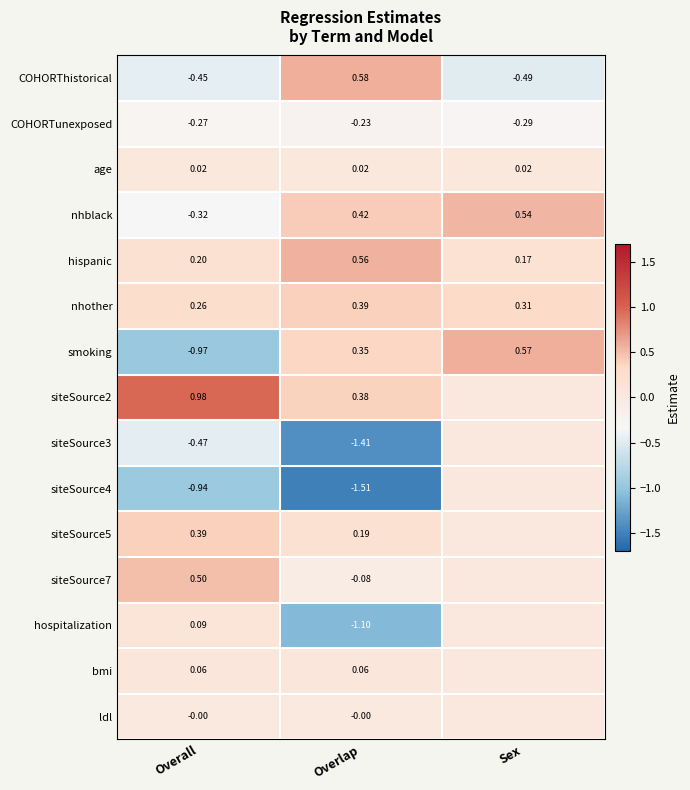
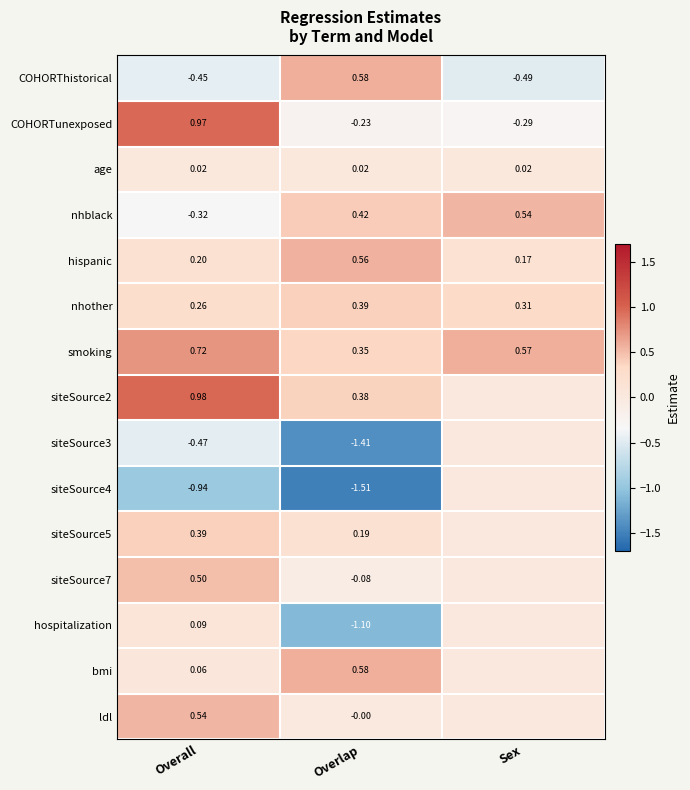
  {
    "COHORThistorical": {
      "Overall": -0.45,
      "Overlap": 0.58,
      "Sex": -0.49
    },
    "COHORTunexposed": {
-     "Overall": -0.27,
+     "Overall": 0.97,
      "Overlap": -0.23,
      "Sex": -0.29
    },
    "age": {
      "Overall": 0.02,
      "Overlap": 0.02,
      "Sex": 0.02
    },
    "nhblack": {
      "Overall": -0.32,
      "Overlap": 0.42,
      "Sex": 0.54
    },
    "hispanic": {
      "Overall": 0.20,
      "Overlap": 0.56,
      "Sex": 0.17
    },
    "nhother": {
      "Overall": 0.26,
      "Overlap": 0.39,
      "Sex": 0.31
    },
    "smoking": {
-     "Overall": -0.97,
+     "Overall": 0.72,
      "Overlap": 0.35,
      "Sex": 0.57
    },
    "siteSource2": {
      "Overall": 0.98,
      "Overlap": 0.38
    },
    "siteSource3": {
      "Overall": -0.47,
      "Overlap": -1.41
    },
    "siteSource4": {
      "Overall": -0.94,
      "Overlap": -1.51
    },
    "siteSource5": {
      "Overall": 0.39,
      "Overlap": 0.19
    },
    "siteSource7": {
      "Overall": 0.50,
      "Overlap": -0.08
    },
    "hospitalization": {
      "Overall": 0.09,
      "Overlap": -1.10
    },
    "bmi": {
      "Overall": 0.06,
-     "Overlap": 0.06
+     "Overlap": 0.58
    },
    "ldl": {
-     "Overall": -0.00,
+     "Overall": 0.54,
      "Overlap": -0.00
    }
  }
